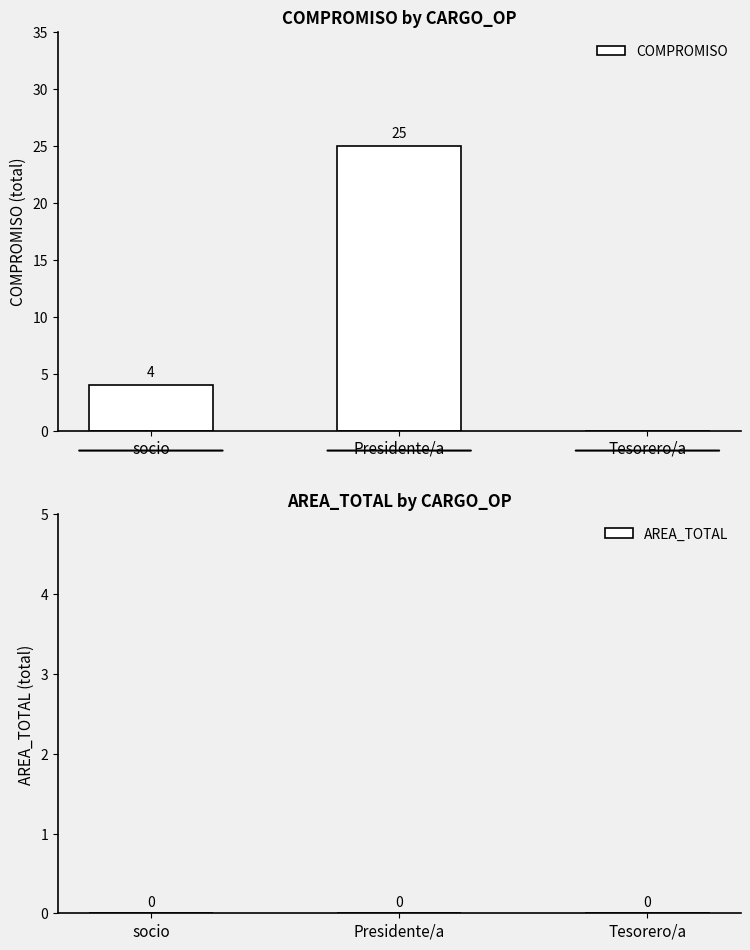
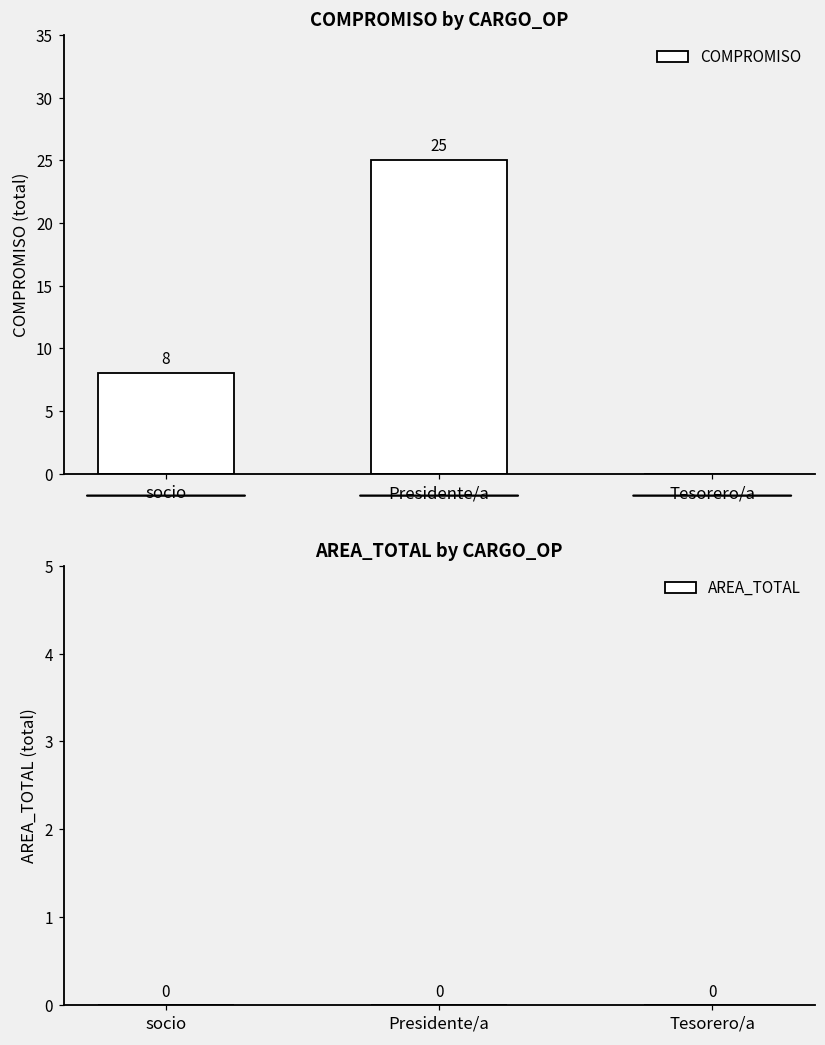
  {
    "COMPROMISO by CARGO_OP": {
-     "socio": 4,
+     "socio": 8,
      "Presidente/a": 25
    },
    "AREA_TOTAL by CARGO_OP": {
      "socio": 0,
      "Presidente/a": 0,
      "Tesorero/a": 0
    }
  }
